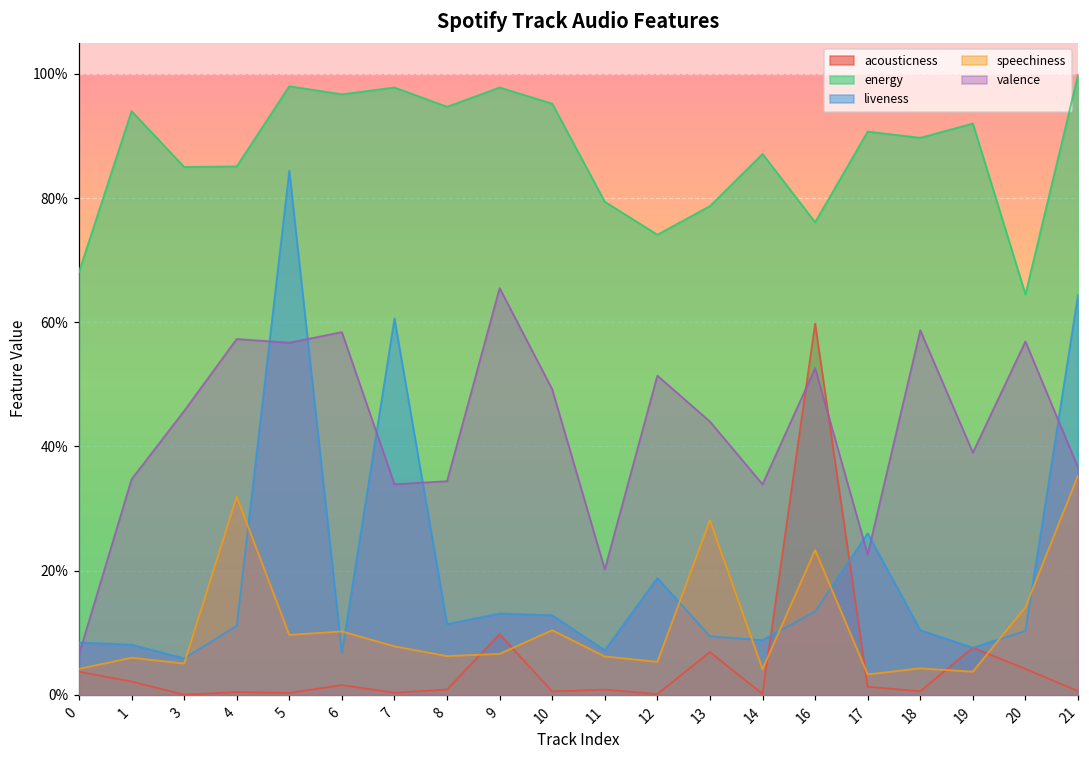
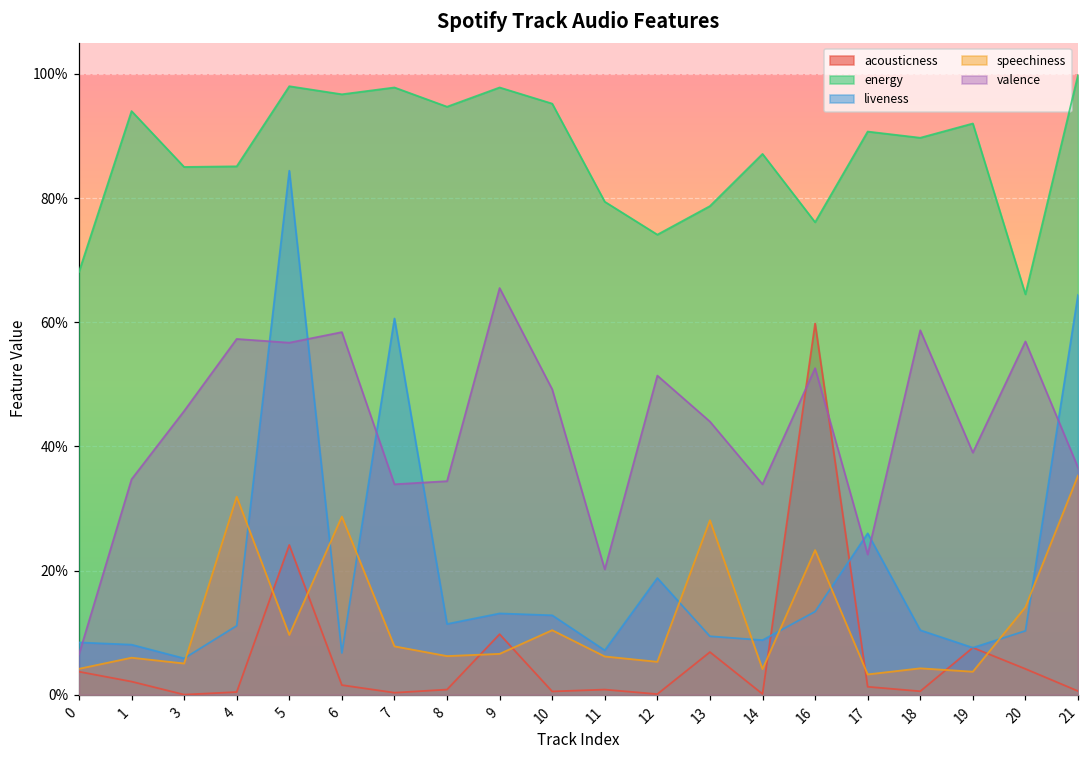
  {
    "acousticness": {
      "0": "4%",
      "1": "2%",
      "3": "0%",
      "4": "0%",
-     "5": "0%",
+     "5": "24%",
      "6": "2%",
      "7": "0%",
      "8": "1%",
      "9": "10%",
      "10": "1%",
      "11": "1%",
      "12": "0%",
      "13": "7%",
      "14": "0%",
      "16": "60%",
      "17": "1%",
      "18": "1%",
      "20": "4%",
      "21": "1%"
    },
    "energy": {
      "0": "68%",
      "1": "94%",
      "3": "85%",
      "4": "85%",
      "5": "98%",
      "6": "97%",
      "7": "98%",
      "8": "95%",
      "9": "98%",
      "10": "95%",
      "11": "79%",
      "12": "74%",
      "13": "79%",
      "14": "87%",
      "16": "76%",
      "17": "91%",
      "18": "90%",
      "19": "92%",
      "20": "65%",
      "21": "100%"
    },
    "liveness": {
      "0": "8%",
      "1": "8%",
      "3": "6%",
      "4": "11%",
      "5": "84%",
      "6": "7%",
      "7": "61%",
      "8": "11%",
      "9": "13%",
      "10": "13%",
      "11": "7%",
      "12": "19%",
      "13": "9%",
      "14": "9%",
      "16": "13%",
      "17": "26%",
      "18": "10%",
      "20": "10%",
      "21": "64%"
    },
    "speechiness": {
      "0": "4%",
      "1": "6%",
      "3": "5%",
      "4": "32%",
      "5": "10%",
-     "6": "10%",
+     "6": "29%",
      "7": "8%",
      "8": "6%",
      "9": "7%",
      "10": "10%",
      "11": "6%",
      "12": "5%",
      "13": "28%",
      "14": "4%",
      "16": "23%",
      "17": "3%",
      "18": "4%",
      "19": "4%",
      "20": "14%",
      "21": "35%"
    },
    "valence": {
      "0": "7%",
      "1": "35%",
      "3": "46%",
      "4": "57%",
      "5": "57%",
      "6": "58%",
      "7": "34%",
      "8": "34%",
      "9": "66%",
      "10": "49%",
      "11": "20%",
      "12": "51%",
      "13": "44%",
      "14": "34%",
      "16": "53%",
      "17": "23%",
      "18": "59%",
      "19": "39%",
      "20": "57%",
      "21": "37%"
    }
  }
